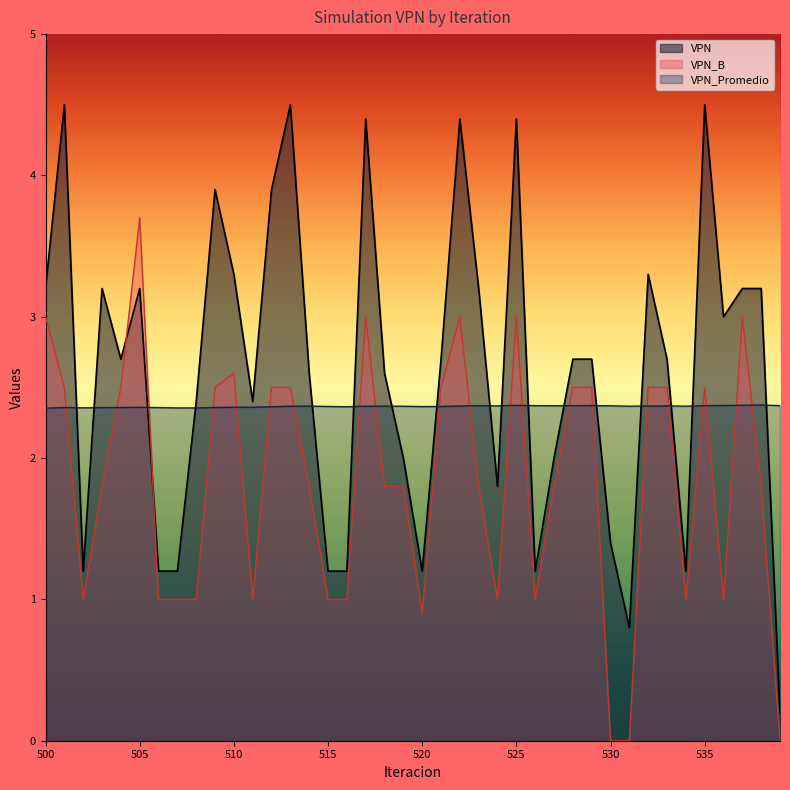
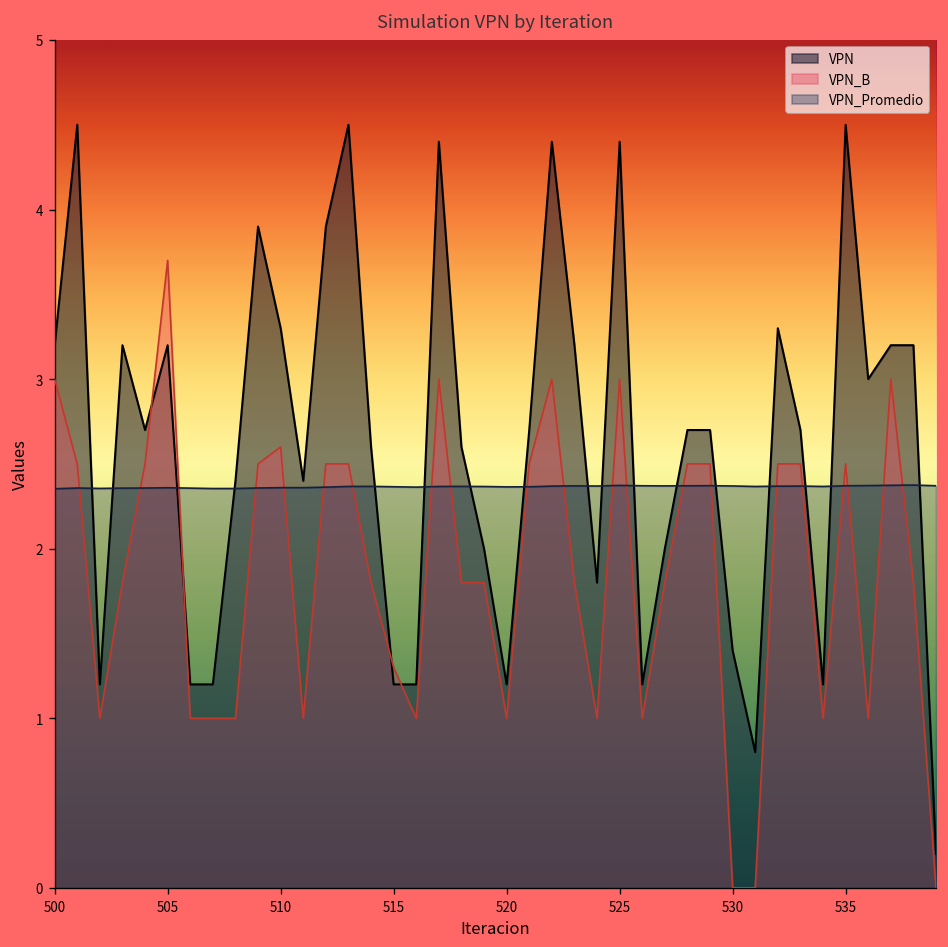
  {
    "VPN_B": {
      "500": 3.0,
      "505": 3.7,
      "510": 2.6,
-     "515": 1.0,
-     "520": 0.9,
+     "515": 1.3,
+     "520": 1.0,
      "525": 3.0,
      "530": 0.0,
      "535": 2.5
    }
  }
